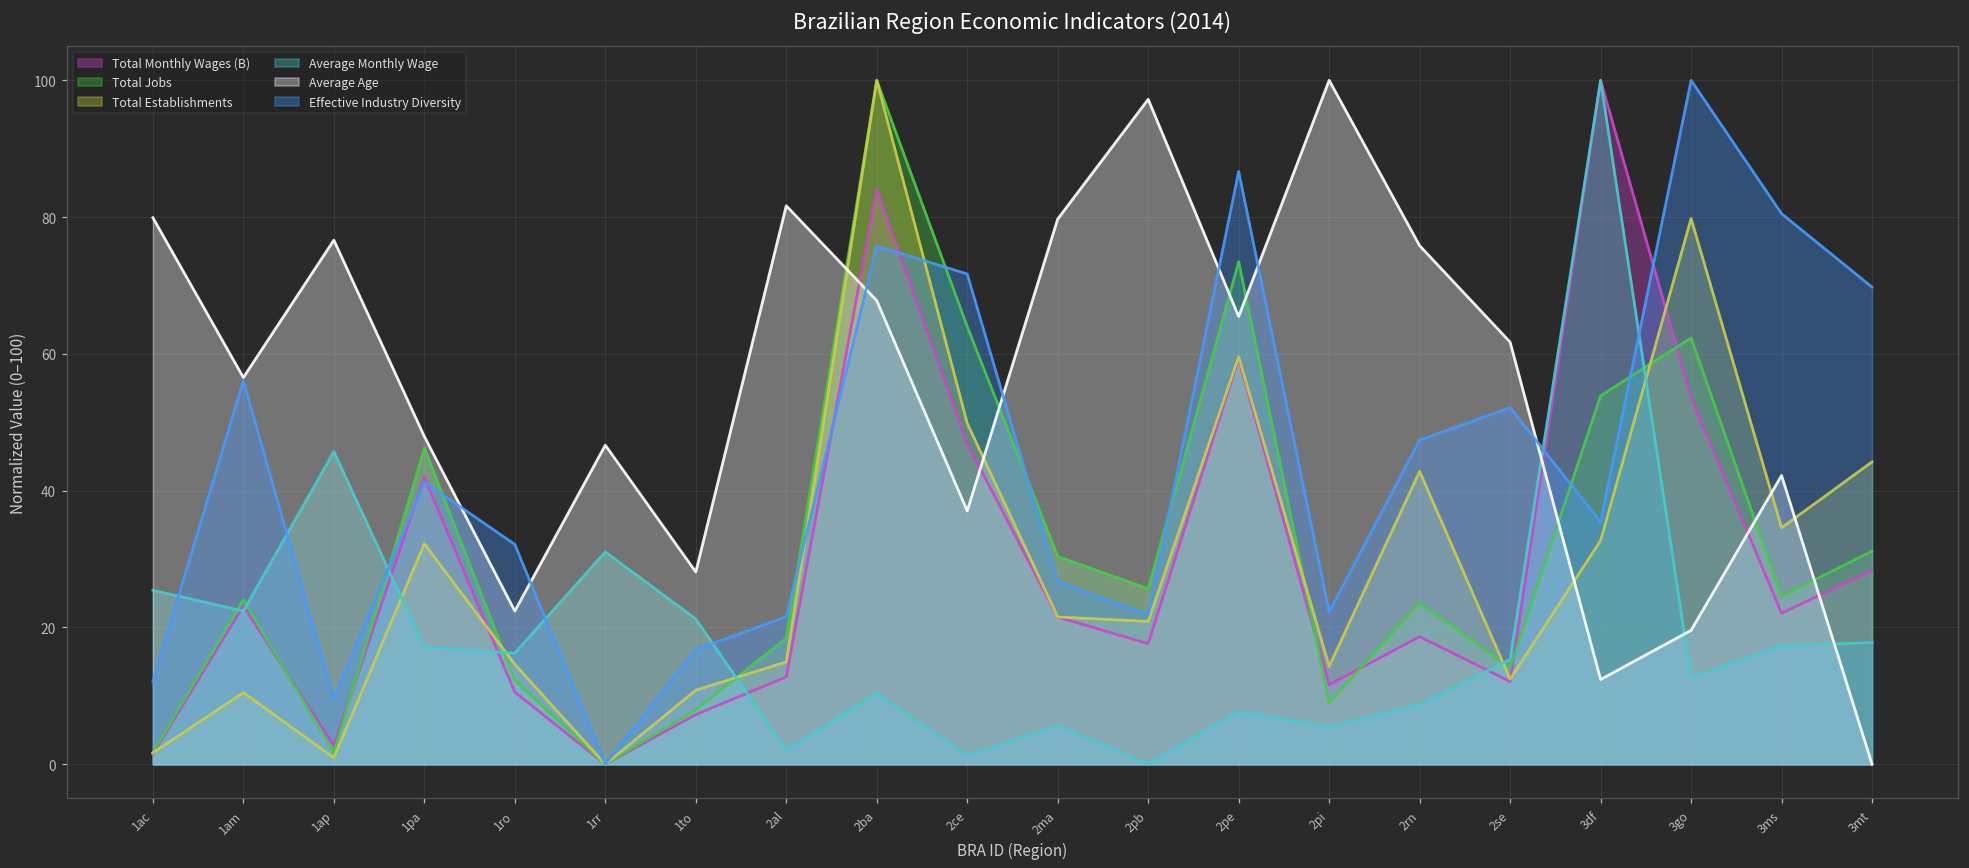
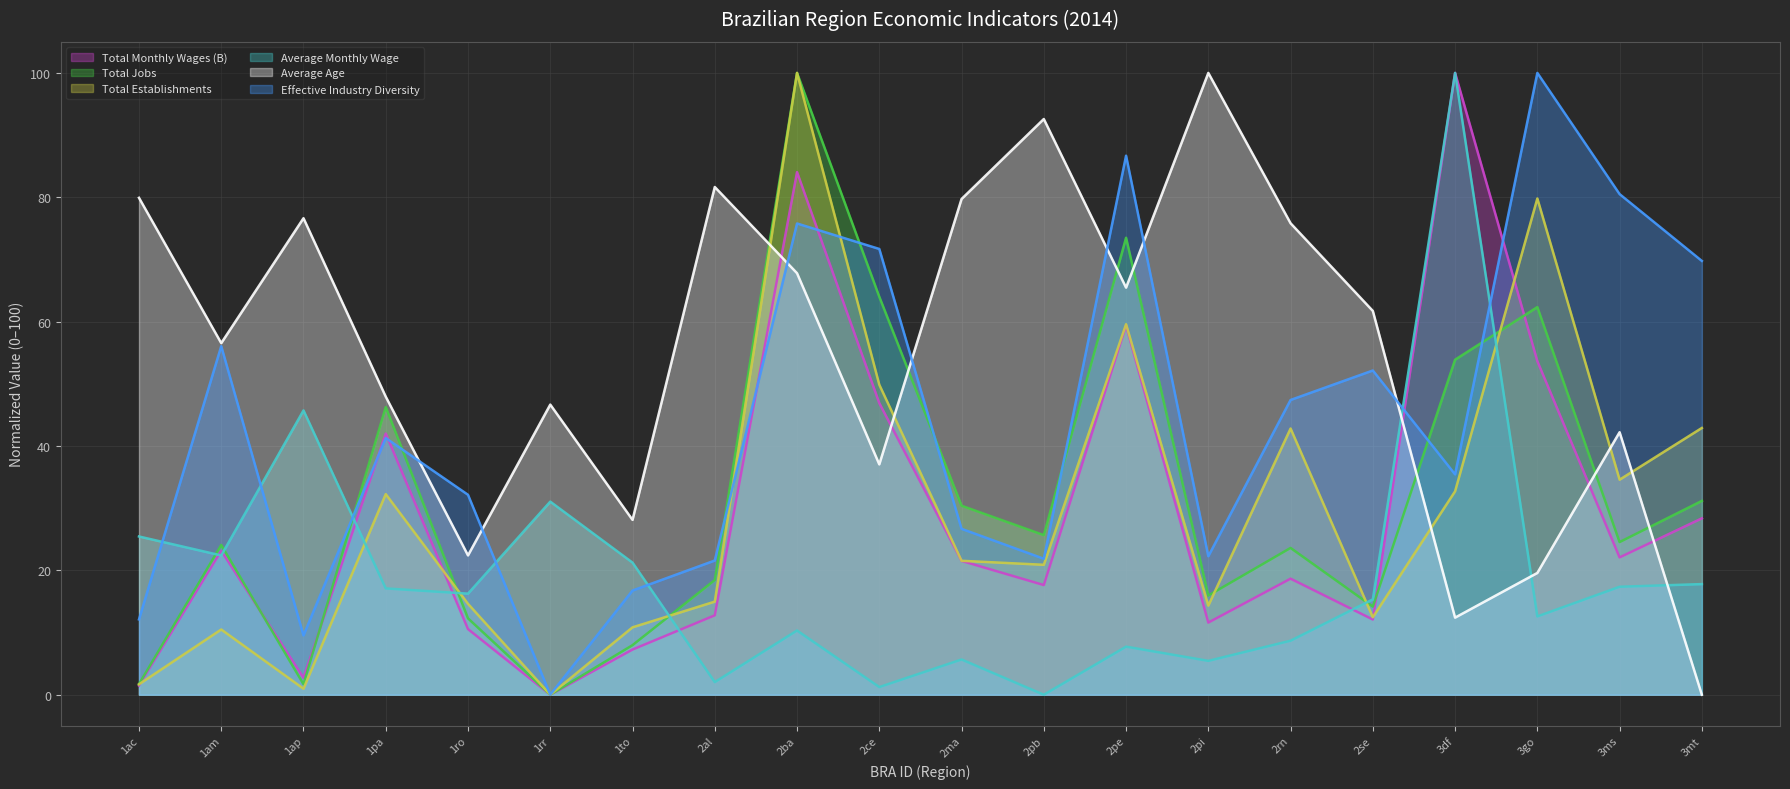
  {
    "Total Monthly Wages (B)": {
      "1am": 23,
      "1ap": 3,
      "1pa": 42,
      "1ro": 11,
      "1to": 7,
      "2al": 13,
      "2ba": 84,
      "2ce": 47,
      "2pb": 18,
      "2pi": 12,
      "2rn": 19,
      "3go": 54,
      "3ms": 22,
      "3mt": 28
    },
    "Total Jobs": {
      "1am": 24,
      "1ap": 2,
      "1pa": 46,
      "1ro": 12,
      "1to": 8,
      "2al": 18,
      "2ce": 64,
      "2ma": 30,
      "2pb": 26,
      "2pe": 73,
-     "2pi": 9,
+     "2pi": 16,
      "2rn": 24,
      "2se": 14,
      "3df": 54,
      "3go": 62,
      "3ms": 25,
      "3mt": 31
    },
    "Total Establishments": {
      "1am": 10,
      "1ap": 1,
      "1pa": 32,
      "1ro": 15,
      "1to": 11,
      "2al": 15,
      "2ce": 50,
      "2pb": 21,
      "2pi": 14,
      "2rn": 43,
      "3df": 33,
      "3go": 80,
      "3ms": 35,
-     "3mt": 44
+     "3mt": 43
    },
    "Average Age": {
      "1ac": 80,
      "1am": 57,
      "1ap": 77,
      "1pa": 48,
      "1ro": 22,
      "1rr": 47,
      "1to": 28,
      "2al": 82,
      "2ba": 68,
      "2ce": 37,
      "2ma": 80,
-     "2pb": 97,
+     "2pb": 93,
      "2pe": 65,
      "2pi": 100,
      "2rn": 76,
      "2se": 62,
      "3df": 12,
      "3go": 20,
      "3ms": 42,
      "3mt": 0
    }
  }
